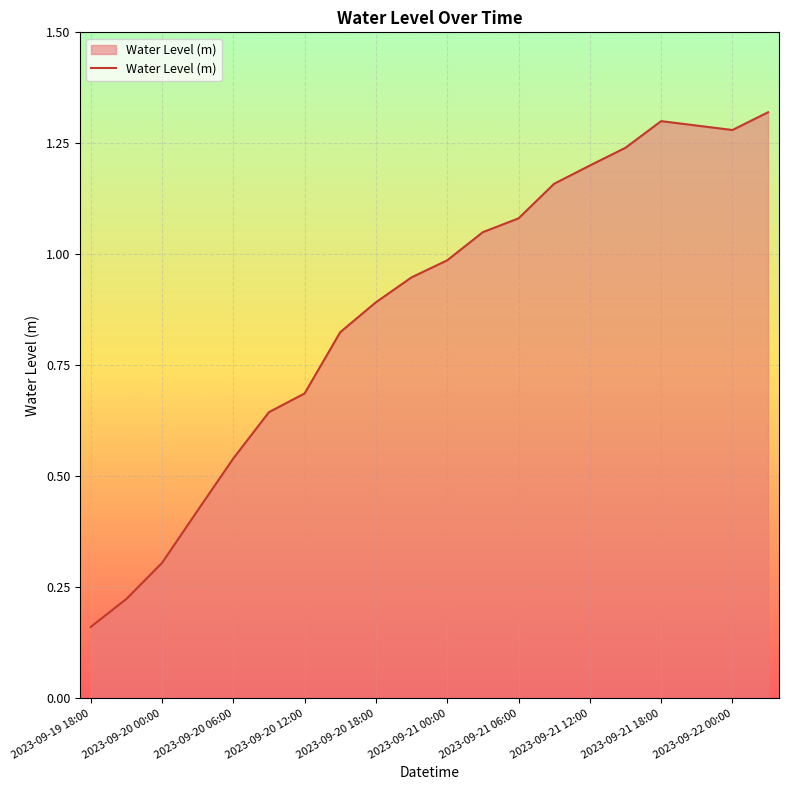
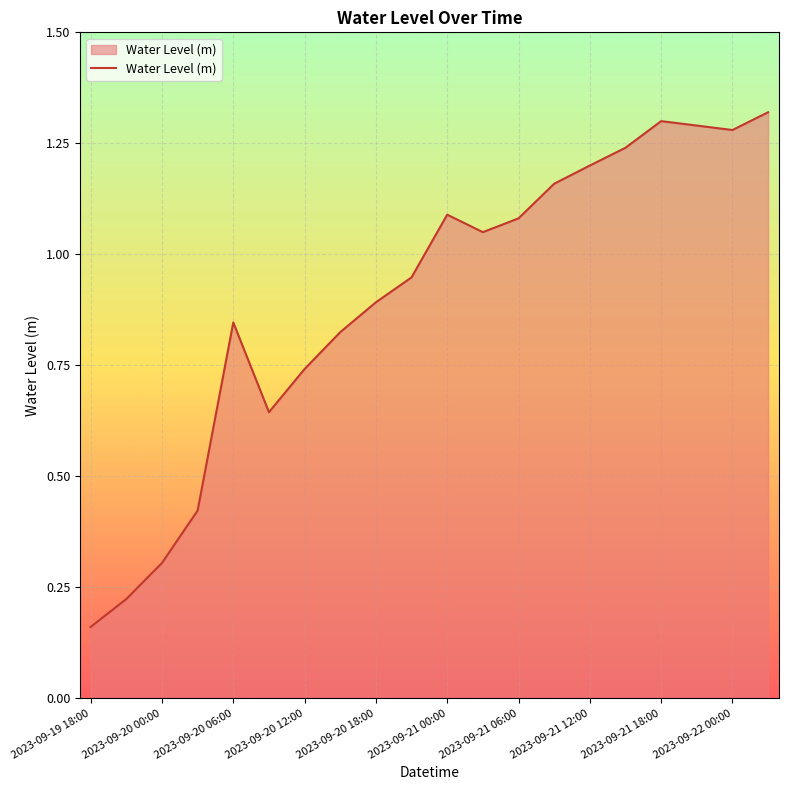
  {
    "2023-09-19 18:00": 0.16,
    "2023-09-20 00:00": 0.30,
-   "2023-09-20 06:00": 0.54,
-   "2023-09-20 12:00": 0.69,
+   "2023-09-20 06:00": 0.85,
+   "2023-09-20 12:00": 0.74,
    "2023-09-20 18:00": 0.89,
-   "2023-09-21 00:00": 0.99,
+   "2023-09-21 00:00": 1.09,
    "2023-09-21 06:00": 1.08,
    "2023-09-21 12:00": 1.20,
    "2023-09-21 18:00": 1.30,
    "2023-09-22 00:00": 1.28
  }
